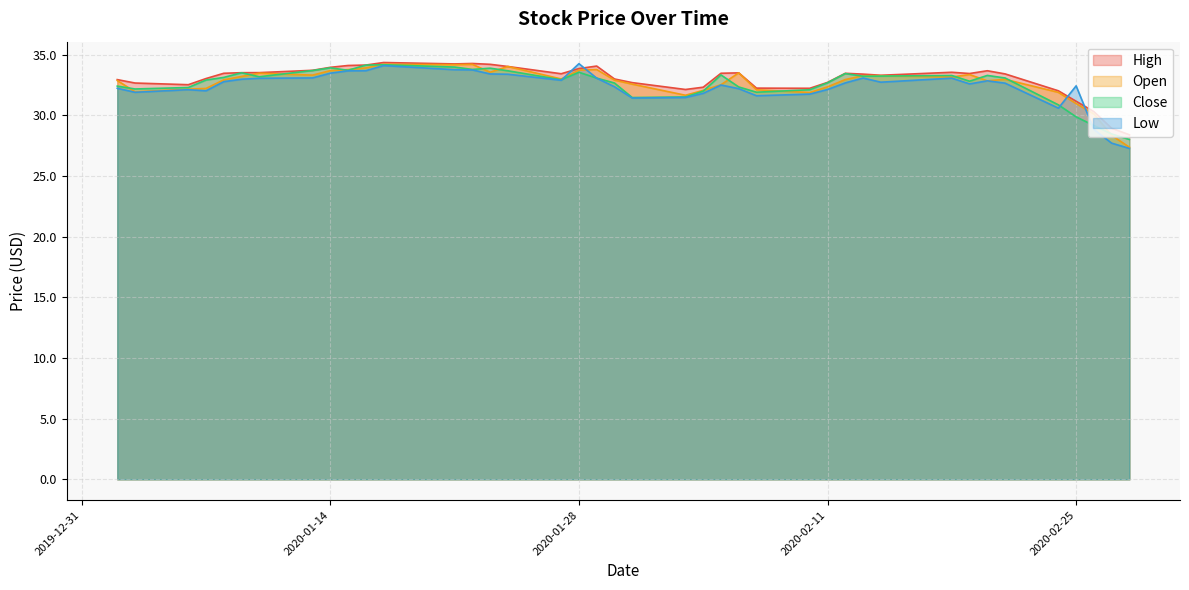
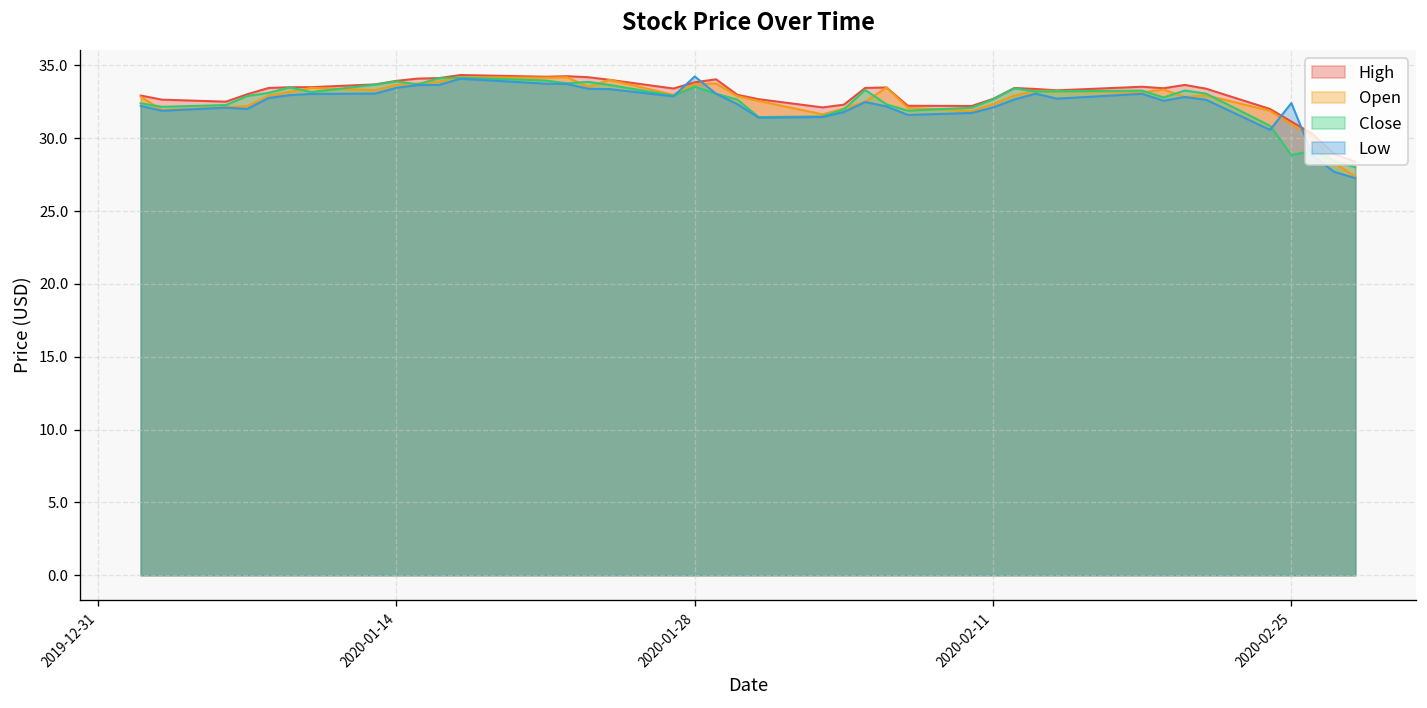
  {
    "Close": {
-     "2020-02-25": 29.9
+     "2020-02-25": 28.8
    },
    "Low": {
      "2020-01-14": 33.5,
      "2020-01-28": 34.2,
      "2020-02-11": 32.1,
      "2020-02-25": 32.4
    }
  }
